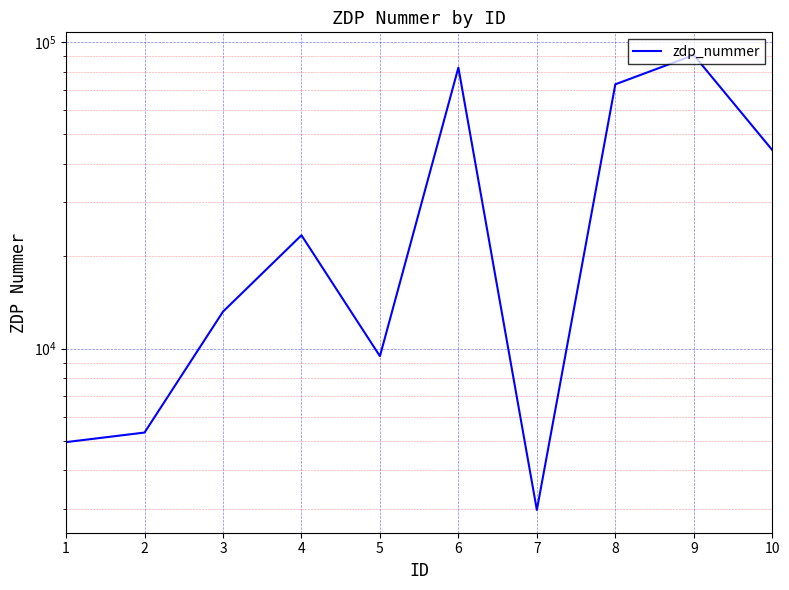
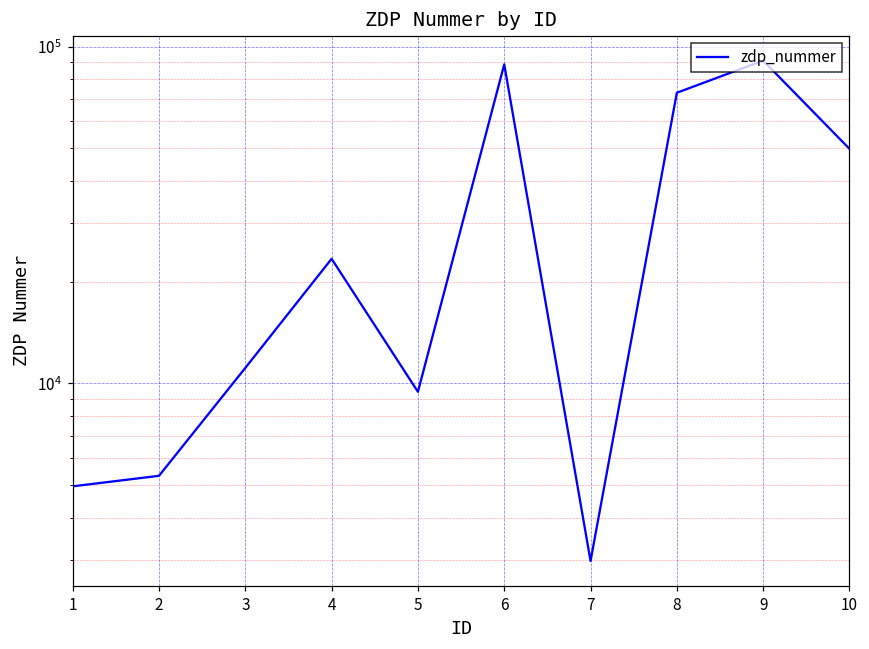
  {
    "1": 5000,
    "2": 5300,
-   "3": 13200,
+   "3": 11100,
    "4": 23000,
    "5": 9400,
-   "6": 83000,
+   "6": 88000,
    "7": 3000,
    "8": 73000,
-   "10": 44000
+   "10": 50000
  }
